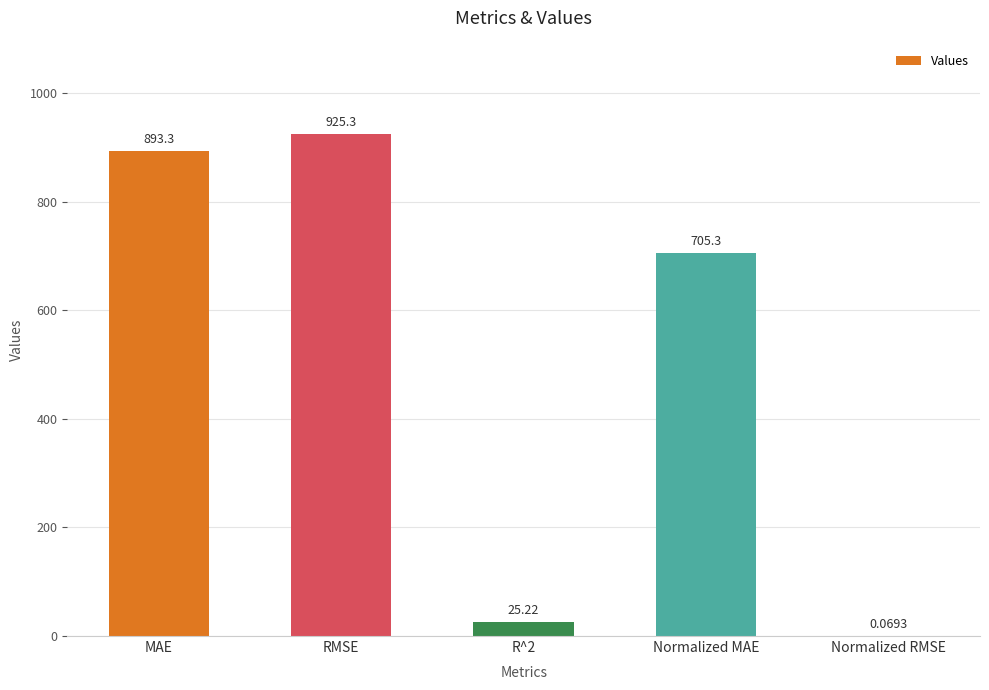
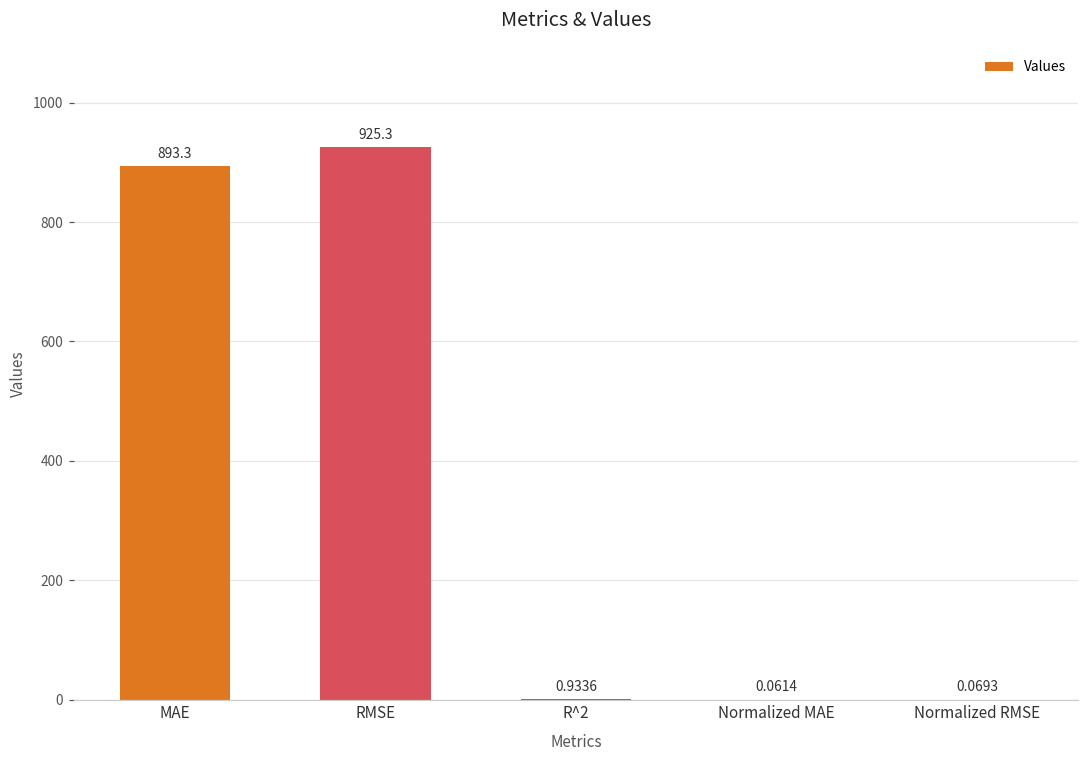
  {
    "MAE": 893.3,
    "RMSE": 925.3,
-   "R^2": 25.22,
-   "Normalized MAE": 705.3,
+   "R^2": 0.9336,
+   "Normalized MAE": 0.0614,
    "Normalized RMSE": 0.0693
  }
